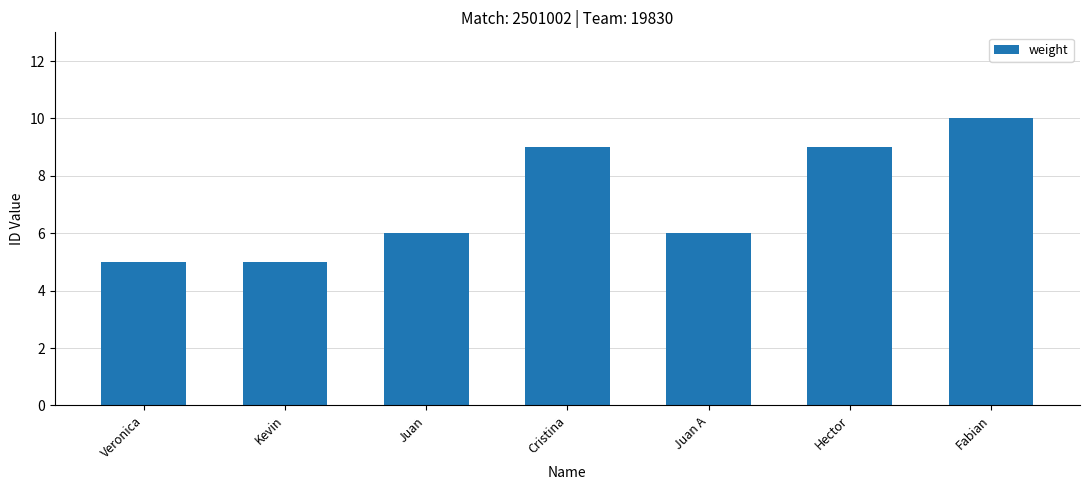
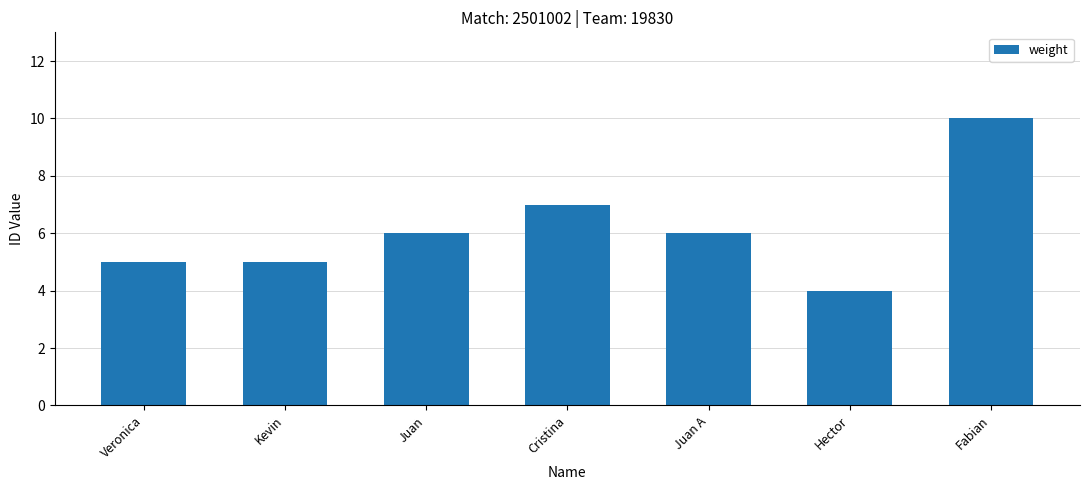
  {
    "Veronica": 5,
    "Kevin": 5,
    "Juan": 6,
-   "Cristina": 9,
+   "Cristina": 7,
    "Juan A": 6,
-   "Hector": 9,
+   "Hector": 4,
    "Fabian": 10
  }
